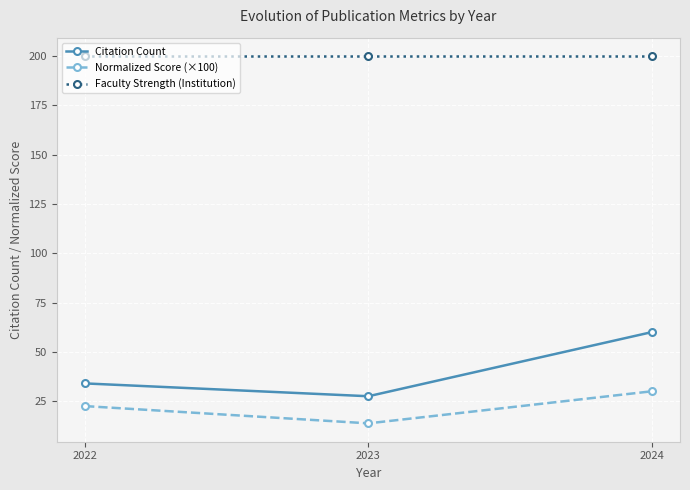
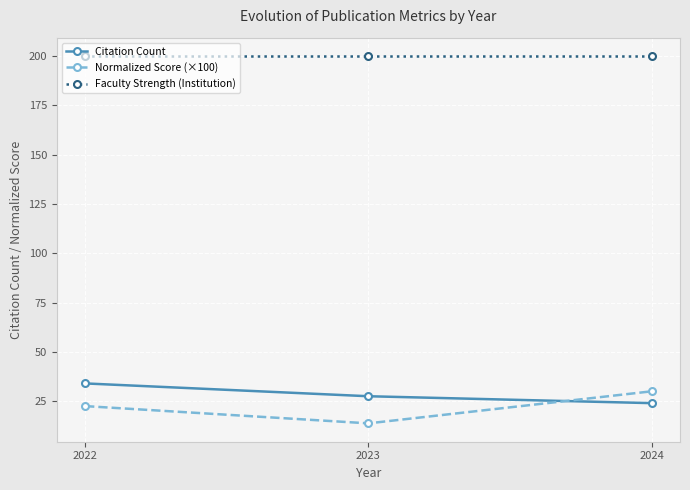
  {
    "Citation Count": {
      "2022": 34,
      "2023": 28,
-     "2024": 60
+     "2024": 24
    },
    "Normalized Score (×100)": {
      "2022": 23,
      "2023": 14,
      "2024": 30
    },
    "Faculty Strength (Institution)": {
      "2023": 200,
      "2024": 200
    }
  }
